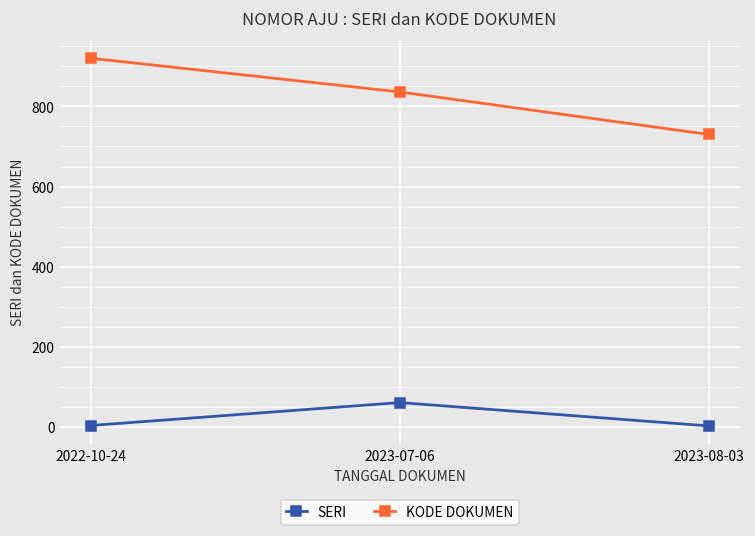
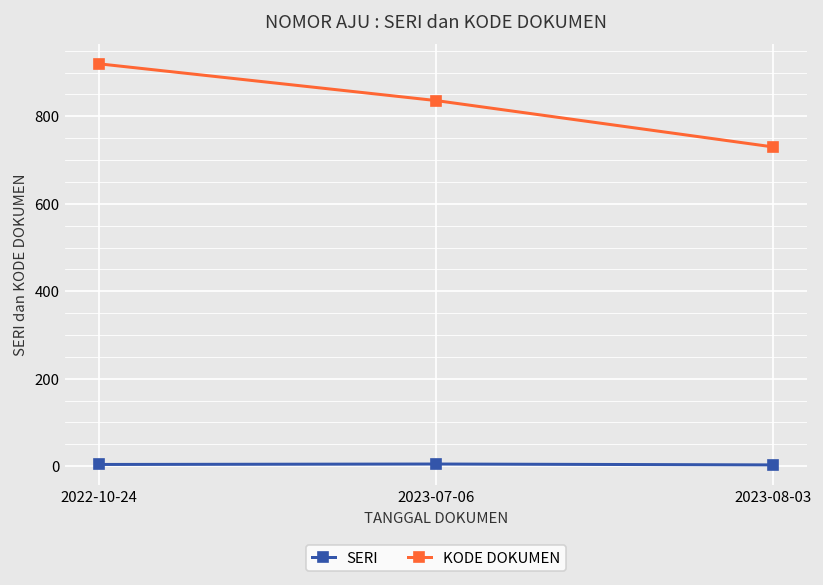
  {
    "SERI": {
      "2022-10-24": 0,
-     "2023-07-06": 60,
+     "2023-07-06": 10,
      "2023-08-03": 0
    },
    "KODE DOKUMEN": {
      "2022-10-24": 920,
      "2023-07-06": 840,
      "2023-08-03": 730
    }
  }
